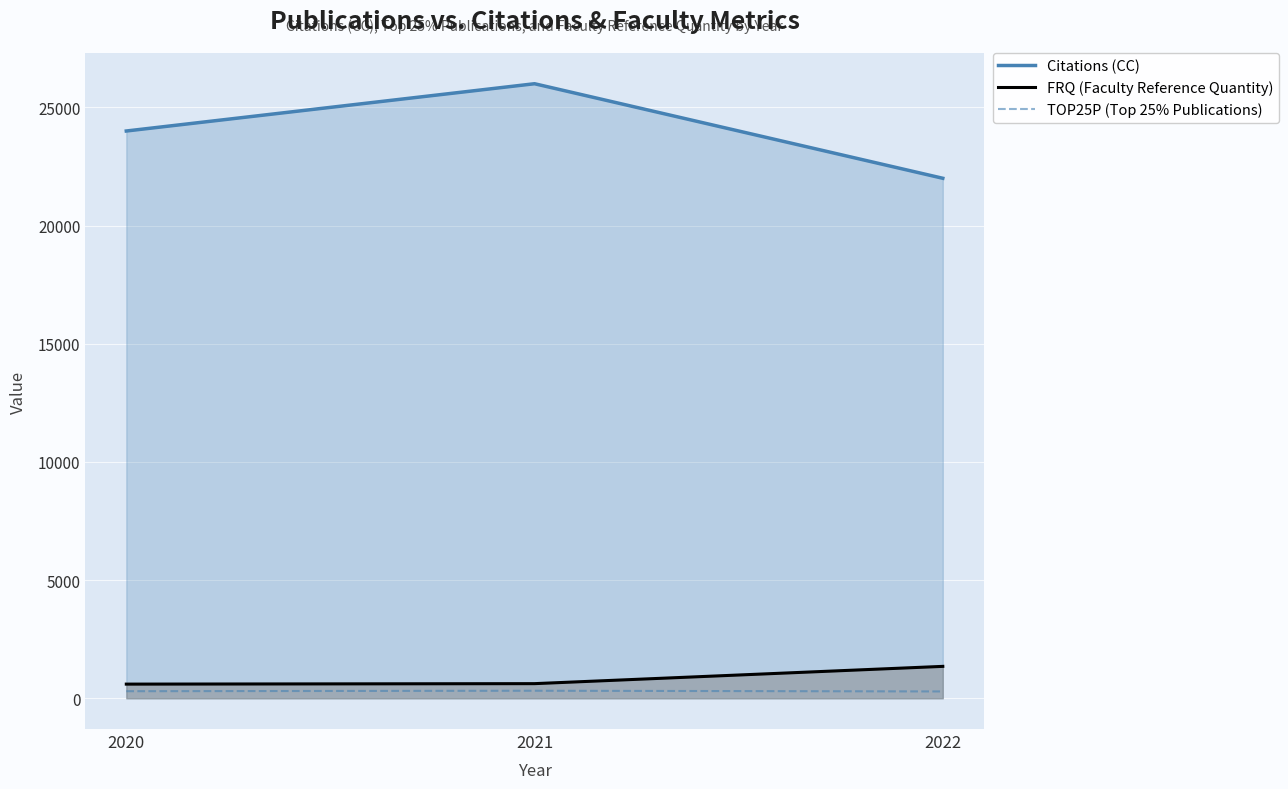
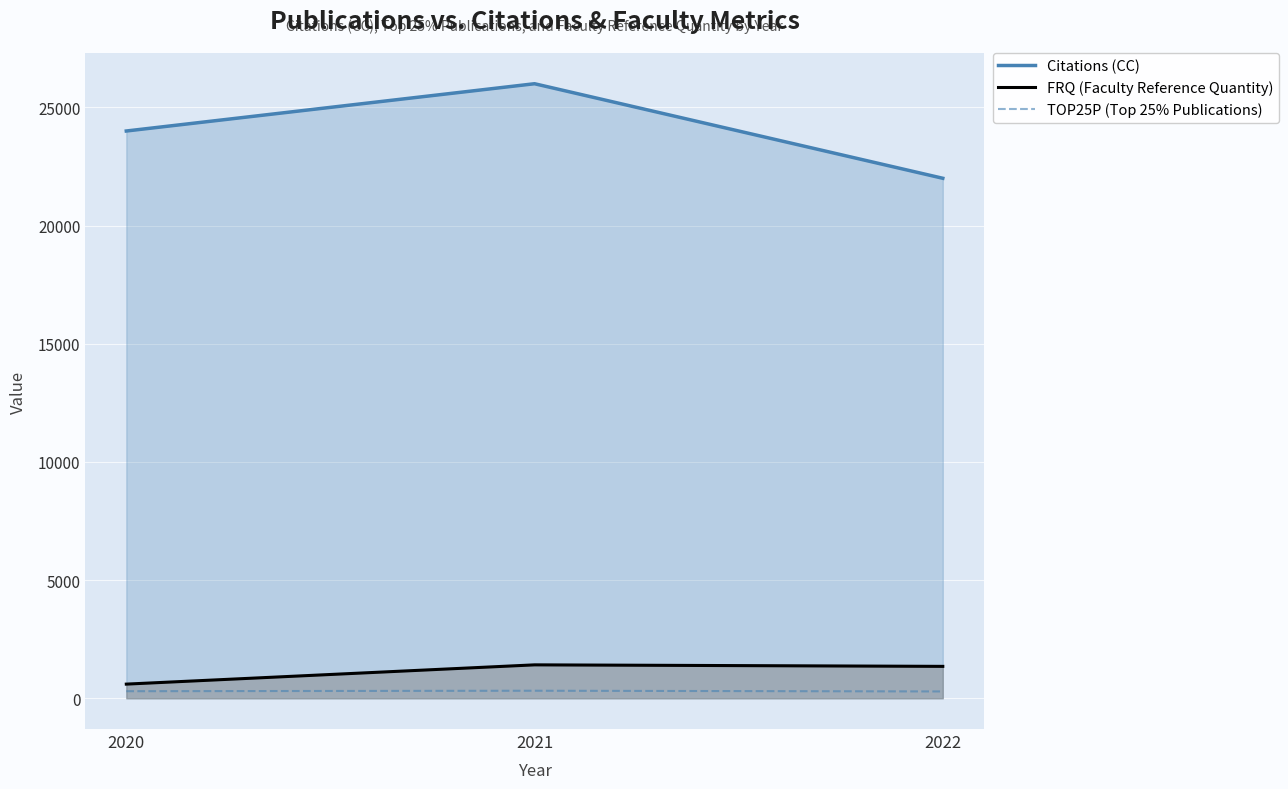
  {
    "FRQ (Faculty Reference Quantity)": {
      "2020": 600,
-     "2021": 600,
+     "2021": 1400,
      "2022": 1400
    }
  }
